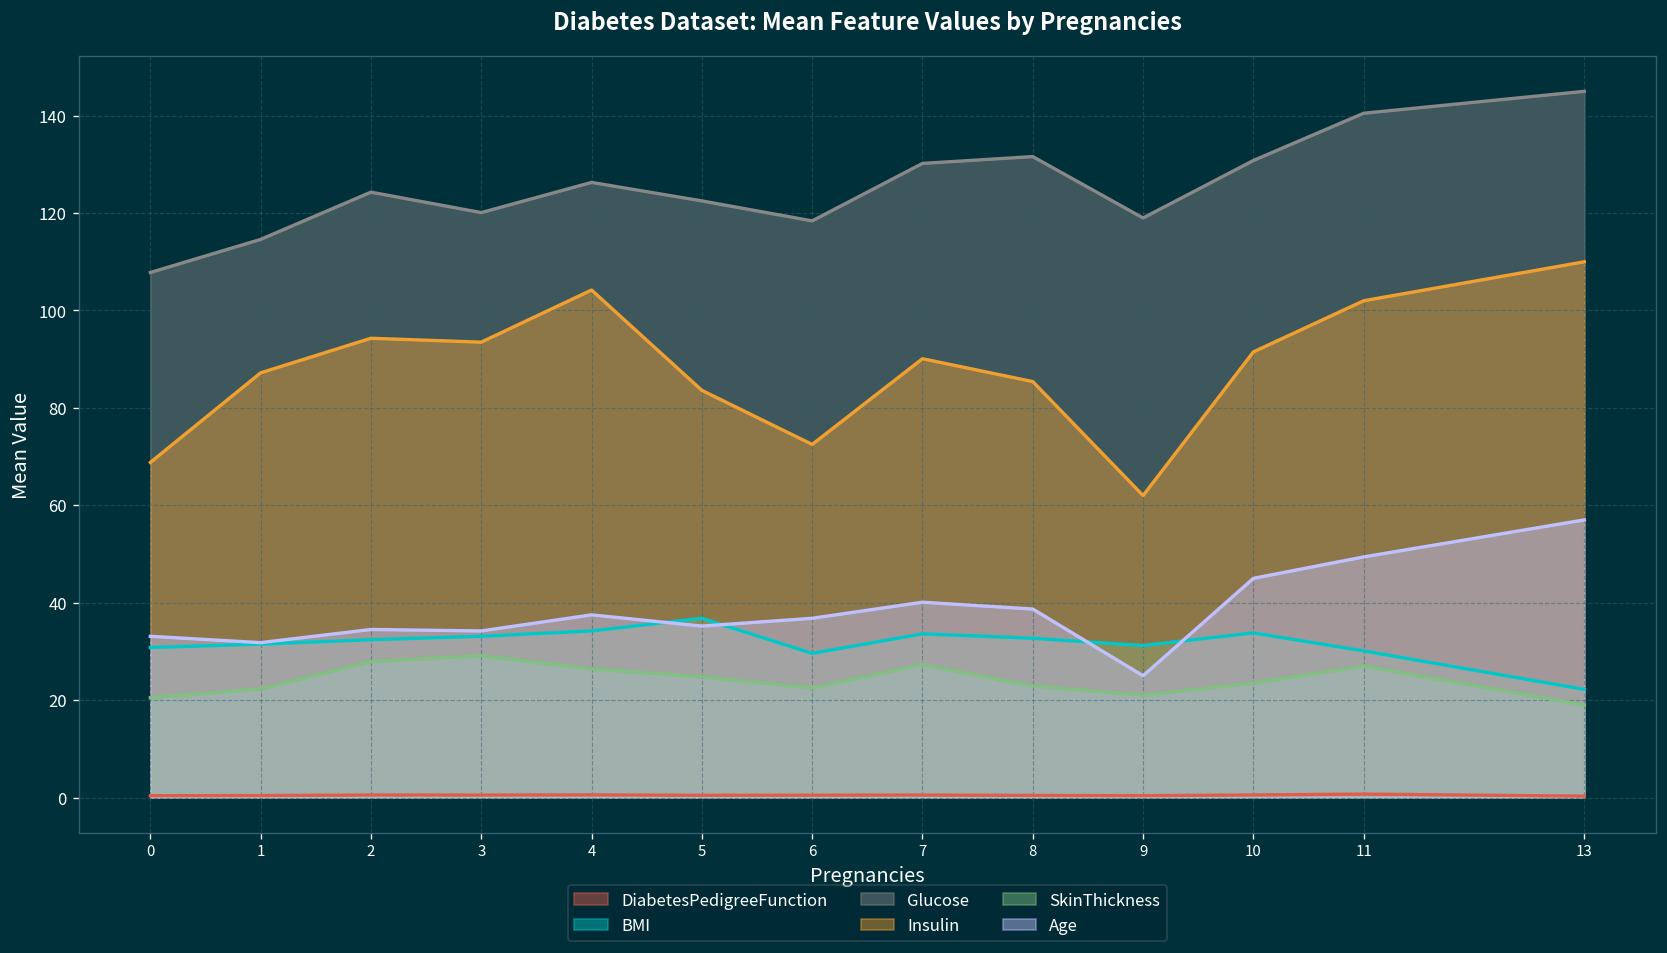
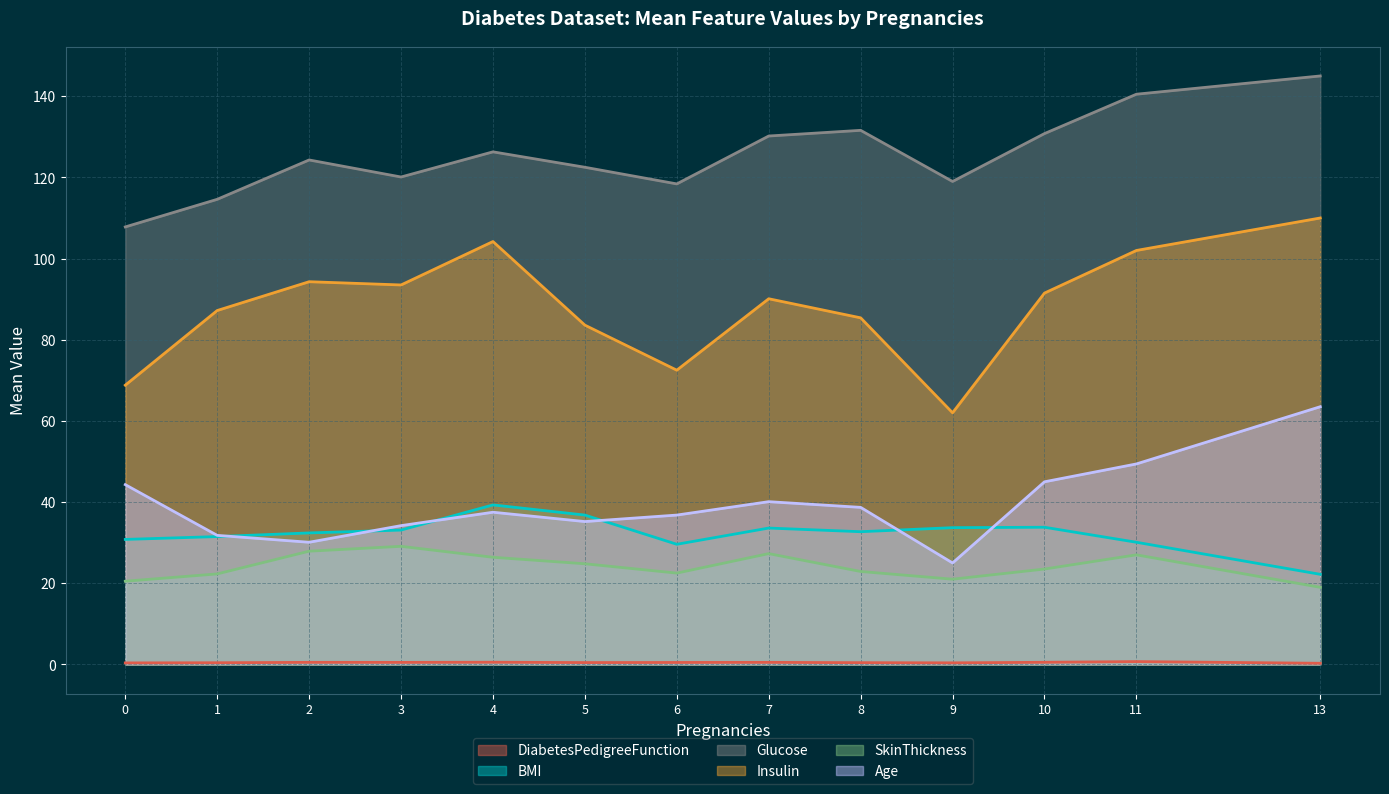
  {
    "BMI": {
      "0": 31,
      "2": 32,
      "3": 33,
-     "4": 34,
+     "4": 39,
      "5": 37,
      "6": 30,
      "7": 34,
      "8": 33,
-     "9": 31,
+     "9": 34,
      "10": 34,
      "11": 30,
      "13": 22
    },
    "Age": {
-     "0": 33,
-     "2": 35,
+     "0": 44,
+     "2": 30,
      "3": 34,
      "4": 38,
      "5": 35,
      "6": 37,
      "7": 40,
      "8": 39,
      "9": 25,
      "10": 45,
      "11": 49,
-     "13": 57
+     "13": 64
    }
  }
